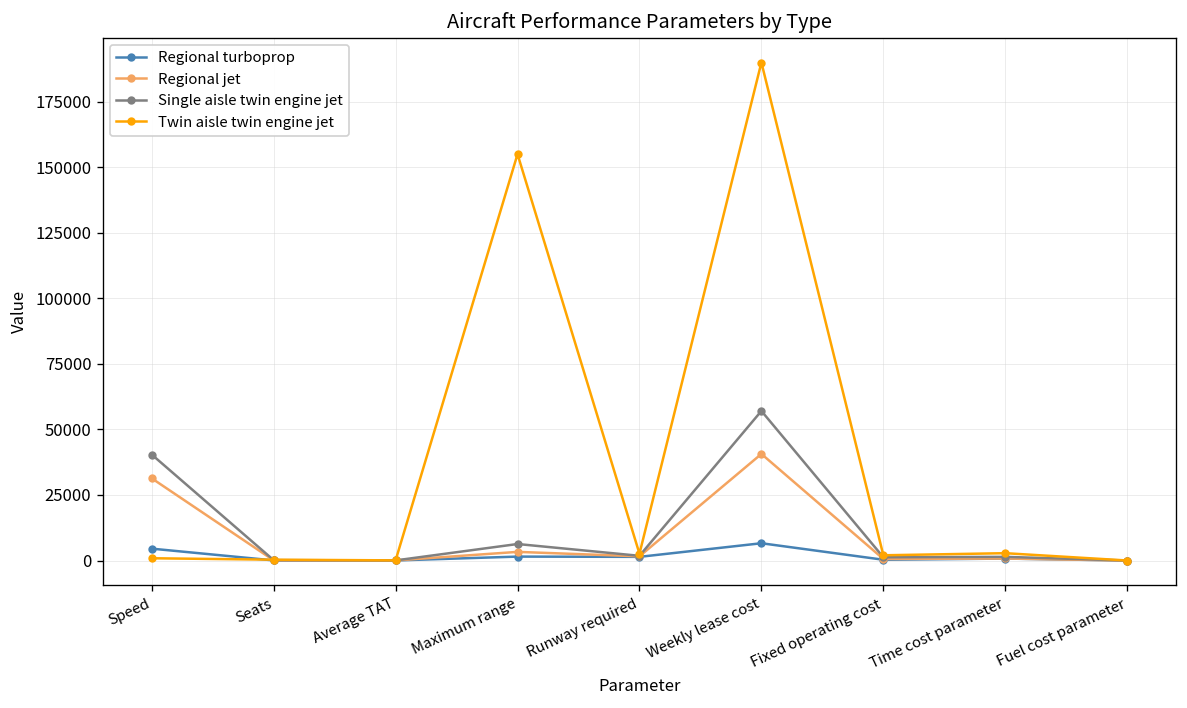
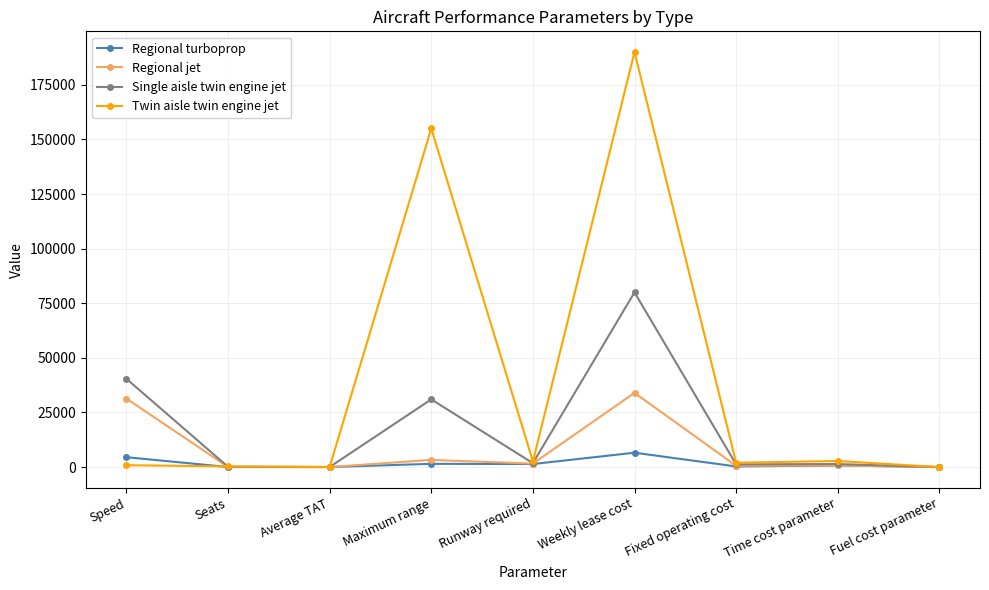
  {
    "Regional turboprop": {
      "Speed": 5000,
      "Maximum range": 2000,
      "Weekly lease cost": 7000
    },
    "Regional jet": {
      "Speed": 31000,
      "Maximum range": 3000,
-     "Weekly lease cost": 41000
+     "Weekly lease cost": 34000
    },
    "Single aisle twin engine jet": {
      "Speed": 40000,
-     "Maximum range": 6000,
-     "Weekly lease cost": 57000
+     "Maximum range": 31000,
+     "Weekly lease cost": 80000
    },
    "Twin aisle twin engine jet": {
      "Speed": 1000,
      "Maximum range": 155000,
      "Weekly lease cost": 190000,
      "Time cost parameter": 3000
    }
  }
